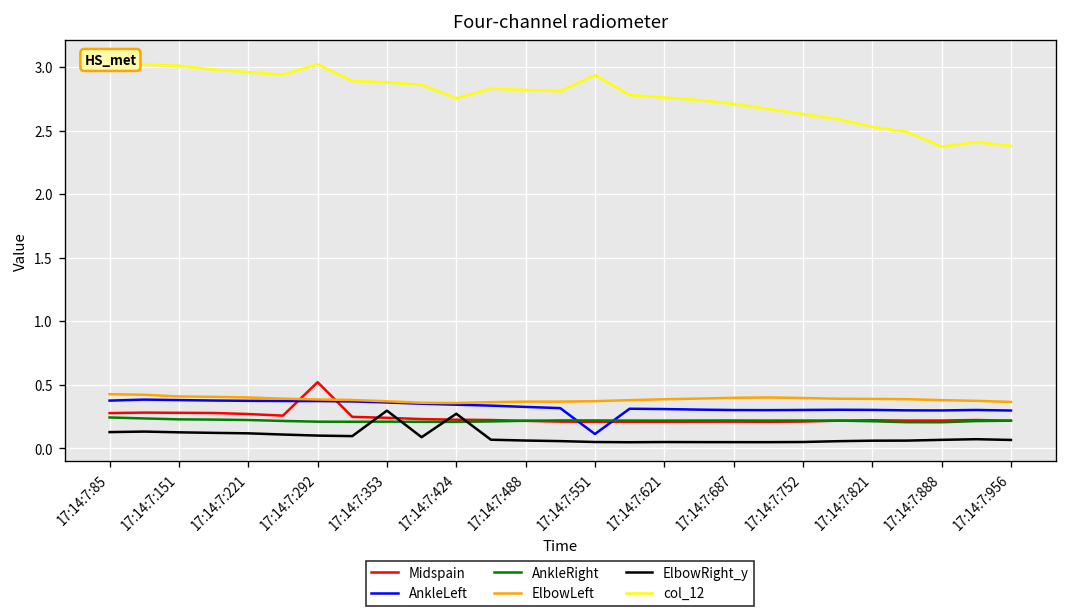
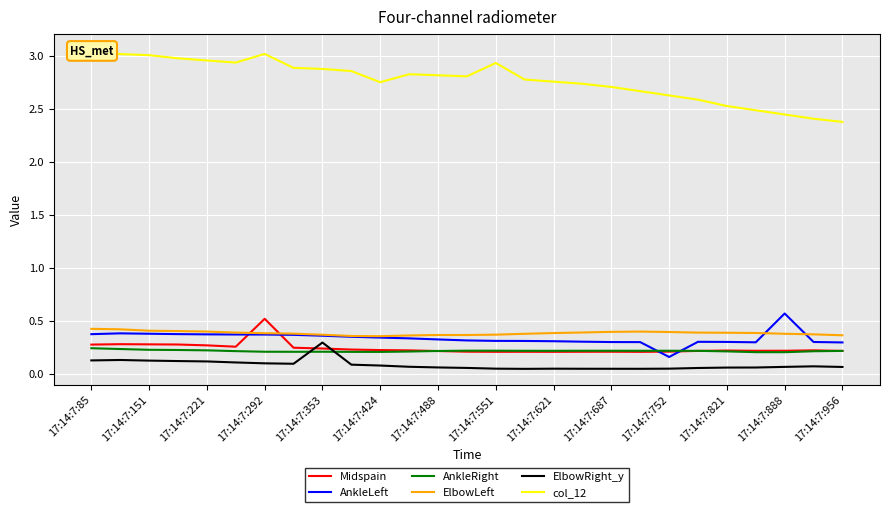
  {
    "Midspain": {
      "17:14:7:85": 0.28,
      "17:14:7:151": 0.28,
      "17:14:7:221": 0.27,
      "17:14:7:292": 0.52,
      "17:14:7:353": 0.24
    },
    "AnkleLeft": {
      "17:14:7:85": 0.38,
      "17:14:7:151": 0.38,
      "17:14:7:221": 0.37,
      "17:14:7:488": 0.33,
-     "17:14:7:551": 0.11,
+     "17:14:7:551": 0.31,
      "17:14:7:621": 0.31,
      "17:14:7:687": 0.30,
-     "17:14:7:752": 0.30,
+     "17:14:7:752": 0.16,
      "17:14:7:821": 0.30,
-     "17:14:7:888": 0.30,
+     "17:14:7:888": 0.57,
      "17:14:7:956": 0.30
    },
    "AnkleRight": {
      "17:14:7:85": 0.24,
      "17:14:7:151": 0.23,
      "17:14:7:221": 0.22,
      "17:14:7:292": 0.21,
      "17:14:7:353": 0.21
    },
    "ElbowLeft": {
      "17:14:7:85": 0.43,
      "17:14:7:151": 0.41,
      "17:14:7:221": 0.40,
      "17:14:7:488": 0.37,
      "17:14:7:551": 0.37,
      "17:14:7:621": 0.39,
      "17:14:7:687": 0.40,
      "17:14:7:752": 0.40,
      "17:14:7:821": 0.39,
      "17:14:7:888": 0.38,
      "17:14:7:956": 0.37
    },
    "ElbowRight_y": {
      "17:14:7:85": 0.13,
      "17:14:7:151": 0.13,
      "17:14:7:221": 0.12,
      "17:14:7:292": 0.10,
      "17:14:7:353": 0.30,
-     "17:14:7:424": 0.27,
+     "17:14:7:424": 0.08,
      "17:14:7:488": 0.06,
      "17:14:7:551": 0.05,
      "17:14:7:621": 0.05,
      "17:14:7:687": 0.05,
      "17:14:7:752": 0.05,
      "17:14:7:821": 0.06,
      "17:14:7:888": 0.07,
      "17:14:7:956": 0.07
    },
    "col_12": {
      "17:14:7:151": 3.01,
      "17:14:7:221": 2.96,
      "17:14:7:292": 3.02,
      "17:14:7:353": 2.88,
      "17:14:7:424": 2.75,
      "17:14:7:488": 2.82,
      "17:14:7:551": 2.94,
      "17:14:7:621": 2.76,
      "17:14:7:687": 2.71,
      "17:14:7:752": 2.63,
      "17:14:7:821": 2.53,
-     "17:14:7:888": 2.37,
+     "17:14:7:888": 2.45,
      "17:14:7:956": 2.38
    }
  }
